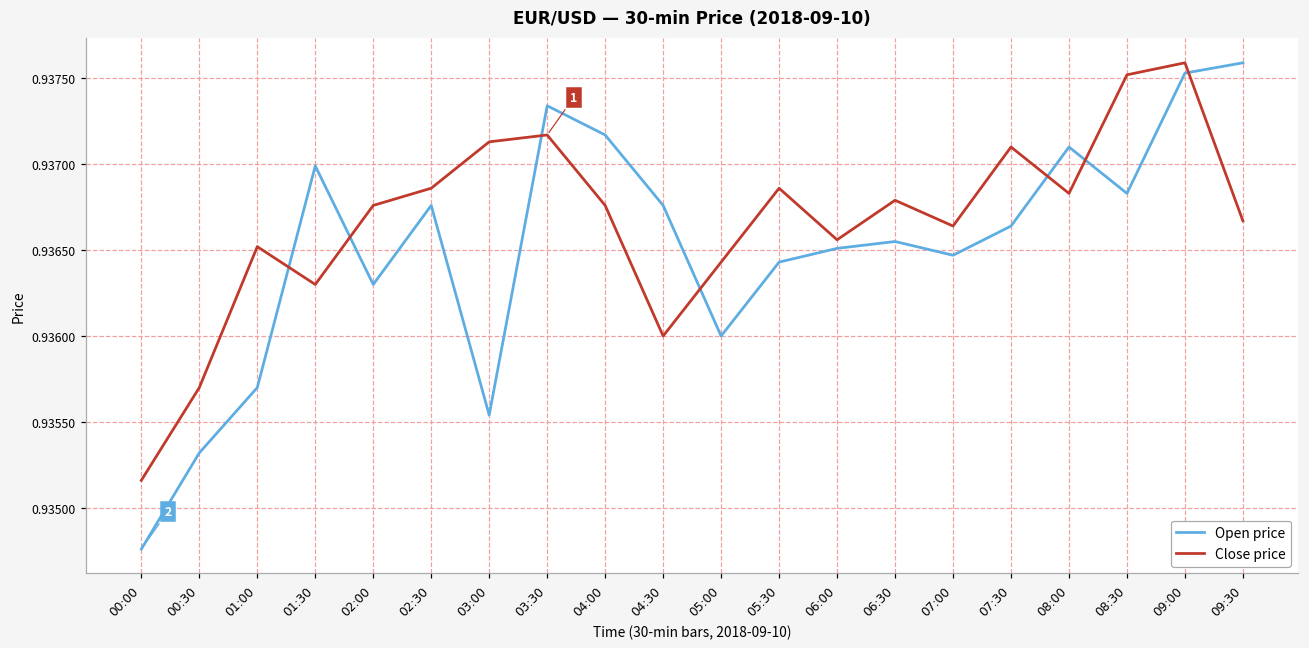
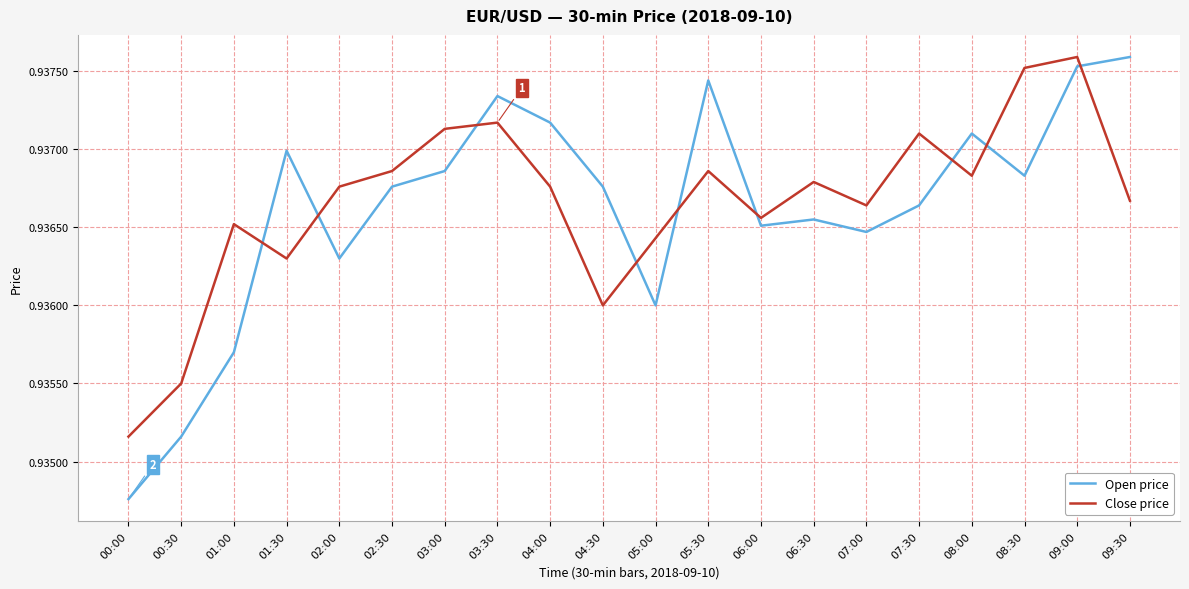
  {
    "Open price": {
      "00:00": 0.93476,
-     "00:30": 0.93532,
+     "00:30": 0.93516,
      "01:00": 0.93570,
      "01:30": 0.93699,
      "02:00": 0.93630,
      "02:30": 0.93676,
-     "03:00": 0.93554,
+     "03:00": 0.93686,
      "03:30": 0.93734,
      "04:00": 0.93717,
      "04:30": 0.93676,
      "05:00": 0.93600,
-     "05:30": 0.93643,
+     "05:30": 0.93744,
      "06:00": 0.93651,
      "06:30": 0.93655,
      "07:00": 0.93647,
      "07:30": 0.93664,
      "08:00": 0.93710,
      "08:30": 0.93683,
      "09:00": 0.93753,
      "09:30": 0.93759
    },
    "Close price": {
      "00:00": 0.93516,
-     "00:30": 0.9357,
+     "00:30": 0.9355,
      "01:00": 0.93652,
      "01:30": 0.9363,
      "02:00": 0.93676,
      "02:30": 0.93686,
      "03:00": 0.93713,
      "03:30": 0.93717,
      "04:00": 0.93676,
      "04:30": 0.9360,
      "05:00": 0.93643,
      "05:30": 0.93686,
      "06:00": 0.93656,
      "06:30": 0.9368,
      "07:00": 0.93664,
      "07:30": 0.9371,
      "08:00": 0.93683,
      "08:30": 0.93752,
      "09:00": 0.9376,
      "09:30": 0.93667
    }
  }
